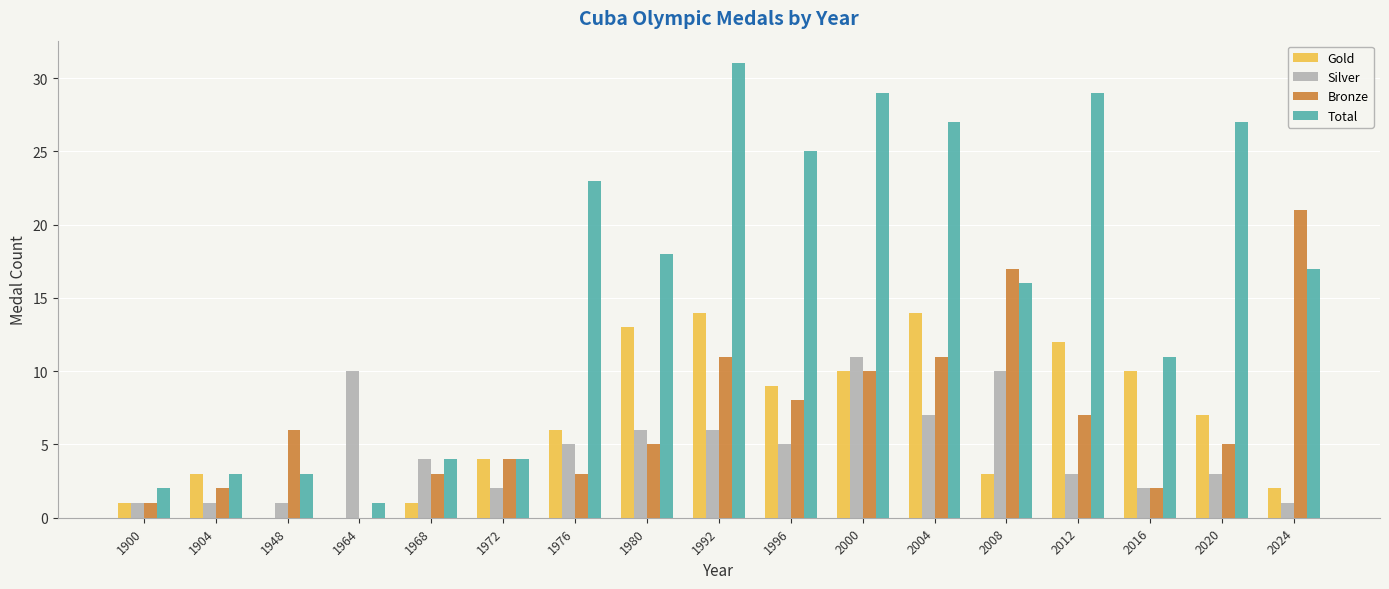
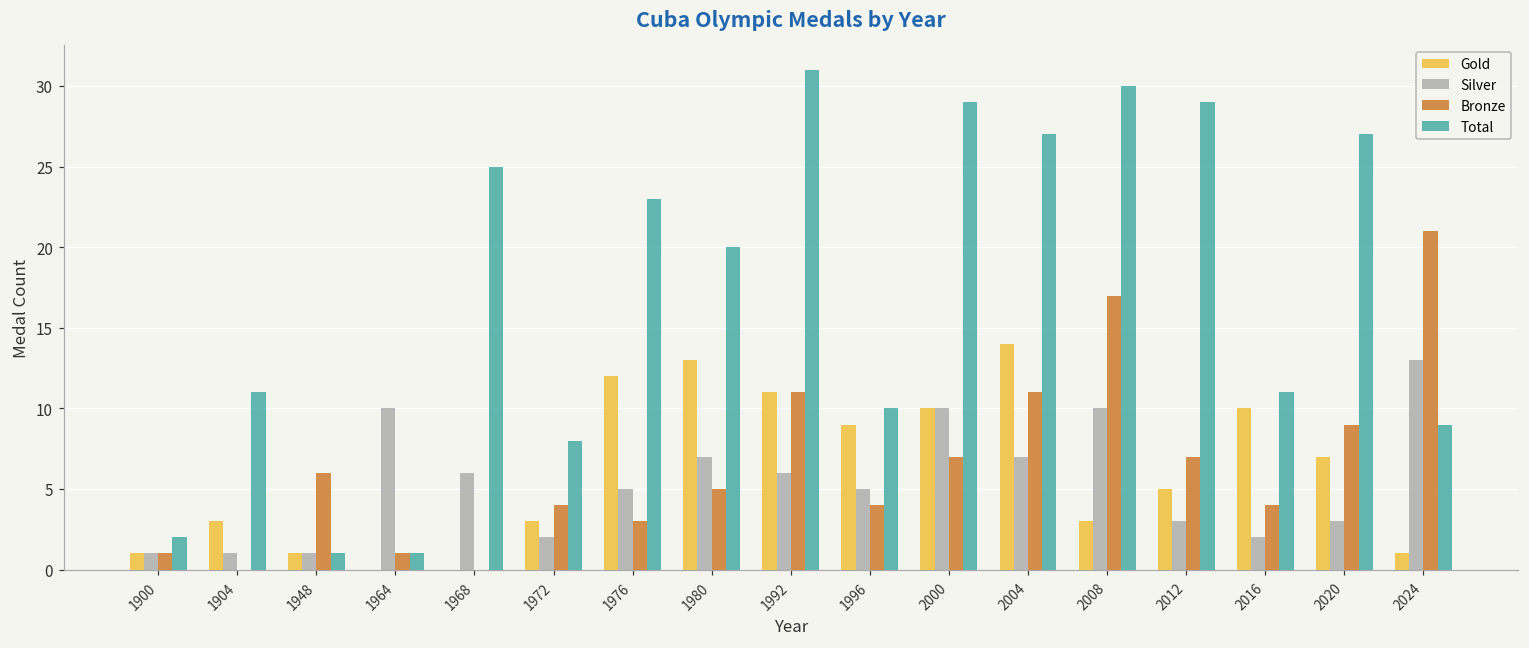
  {
    "Gold": {
      "1900": 1,
      "1904": 3,
-     "1948": 0,
+     "1948": 1,
      "1964": 0,
-     "1968": 1,
-     "1972": 4,
-     "1976": 6,
+     "1968": 0,
+     "1972": 3,
+     "1976": 12,
      "1980": 13,
-     "1992": 14,
+     "1992": 11,
      "1996": 9,
      "2000": 10,
      "2004": 14,
      "2008": 3,
-     "2012": 12,
+     "2012": 5,
      "2016": 10,
      "2020": 7,
-     "2024": 2
+     "2024": 1
    },
    "Silver": {
      "1900": 1,
      "1904": 1,
      "1948": 1,
      "1964": 10,
-     "1968": 4,
+     "1968": 6,
      "1972": 2,
      "1976": 5,
-     "1980": 6,
+     "1980": 7,
      "1992": 6,
      "1996": 5,
-     "2000": 11,
+     "2000": 10,
      "2004": 7,
      "2008": 10,
      "2012": 3,
      "2016": 2,
      "2020": 3,
-     "2024": 1
+     "2024": 13
    },
    "Bronze": {
      "1900": 1,
-     "1904": 2,
+     "1904": 0,
      "1948": 6,
-     "1964": 0,
-     "1968": 3,
+     "1964": 1,
+     "1968": 0,
      "1972": 4,
      "1976": 3,
      "1980": 5,
      "1992": 11,
-     "1996": 8,
-     "2000": 10,
+     "1996": 4,
+     "2000": 7,
      "2004": 11,
      "2008": 17,
      "2012": 7,
-     "2016": 2,
-     "2020": 5,
+     "2016": 4,
+     "2020": 9,
      "2024": 21
    },
    "Total": {
      "1900": 2,
-     "1904": 3,
-     "1948": 3,
+     "1904": 11,
+     "1948": 1,
      "1964": 1,
-     "1968": 4,
-     "1972": 4,
+     "1968": 25,
+     "1972": 8,
      "1976": 23,
-     "1980": 18,
+     "1980": 20,
      "1992": 31,
-     "1996": 25,
+     "1996": 10,
      "2000": 29,
      "2004": 27,
-     "2008": 16,
+     "2008": 30,
      "2012": 29,
      "2016": 11,
      "2020": 27,
-     "2024": 17
+     "2024": 9
    }
  }
